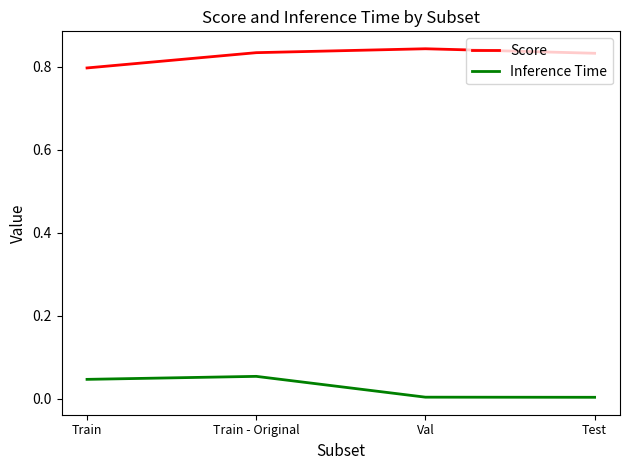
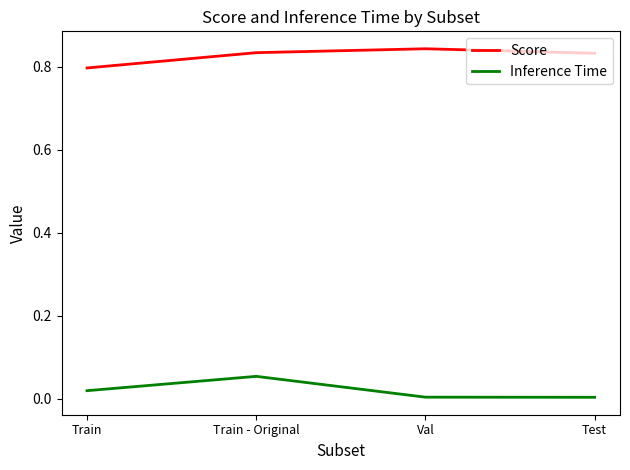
  {
    "Score": {
      "Train": 0.80,
      "Train - Original": 0.83,
      "Val": 0.84
    },
    "Inference Time": {
-     "Train": 0.05,
+     "Train": 0.02,
      "Train - Original": 0.05,
      "Val": 0.00,
      "Test": 0.00
    }
  }
